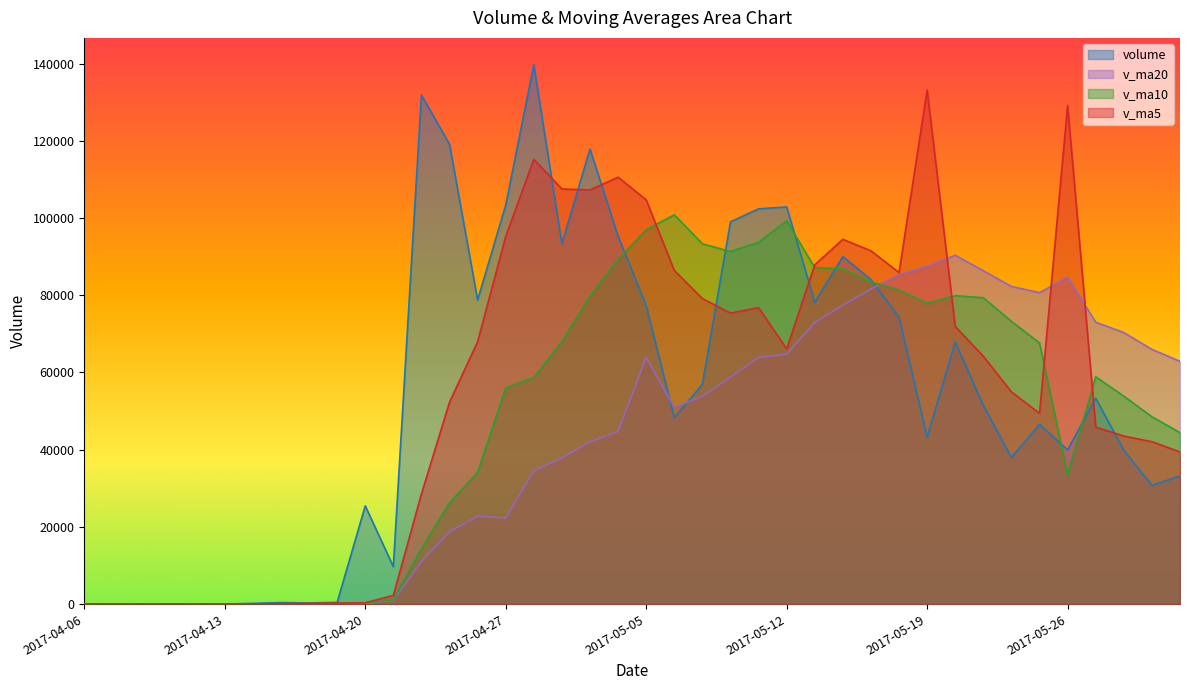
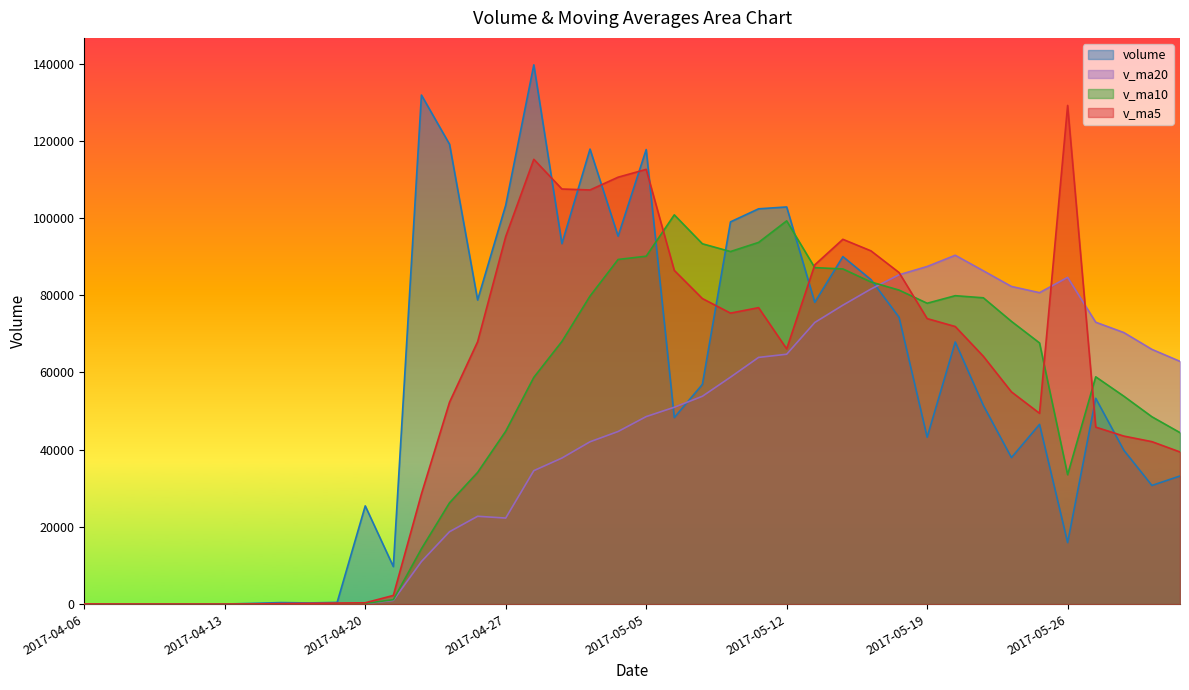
  {
    "volume": {
      "2017-04-20": 25000,
      "2017-04-27": 103000,
-     "2017-05-05": 77000,
+     "2017-05-05": 118000,
      "2017-05-12": 103000,
      "2017-05-19": 43000,
-     "2017-05-26": 40000
+     "2017-05-26": 16000
    },
    "v_ma20": {
      "2017-04-27": 22000,
-     "2017-05-05": 64000,
+     "2017-05-05": 49000,
      "2017-05-12": 65000,
      "2017-05-19": 87000,
      "2017-05-26": 85000
    },
    "v_ma10": {
-     "2017-04-27": 56000,
-     "2017-05-05": 97000,
+     "2017-04-27": 45000,
+     "2017-05-05": 90000,
      "2017-05-12": 99000,
      "2017-05-19": 78000,
      "2017-05-26": 34000
    },
    "v_ma5": {
      "2017-04-27": 95000,
-     "2017-05-05": 105000,
+     "2017-05-05": 113000,
      "2017-05-12": 66000,
-     "2017-05-19": 133000,
+     "2017-05-19": 74000,
      "2017-05-26": 129000
    }
  }
